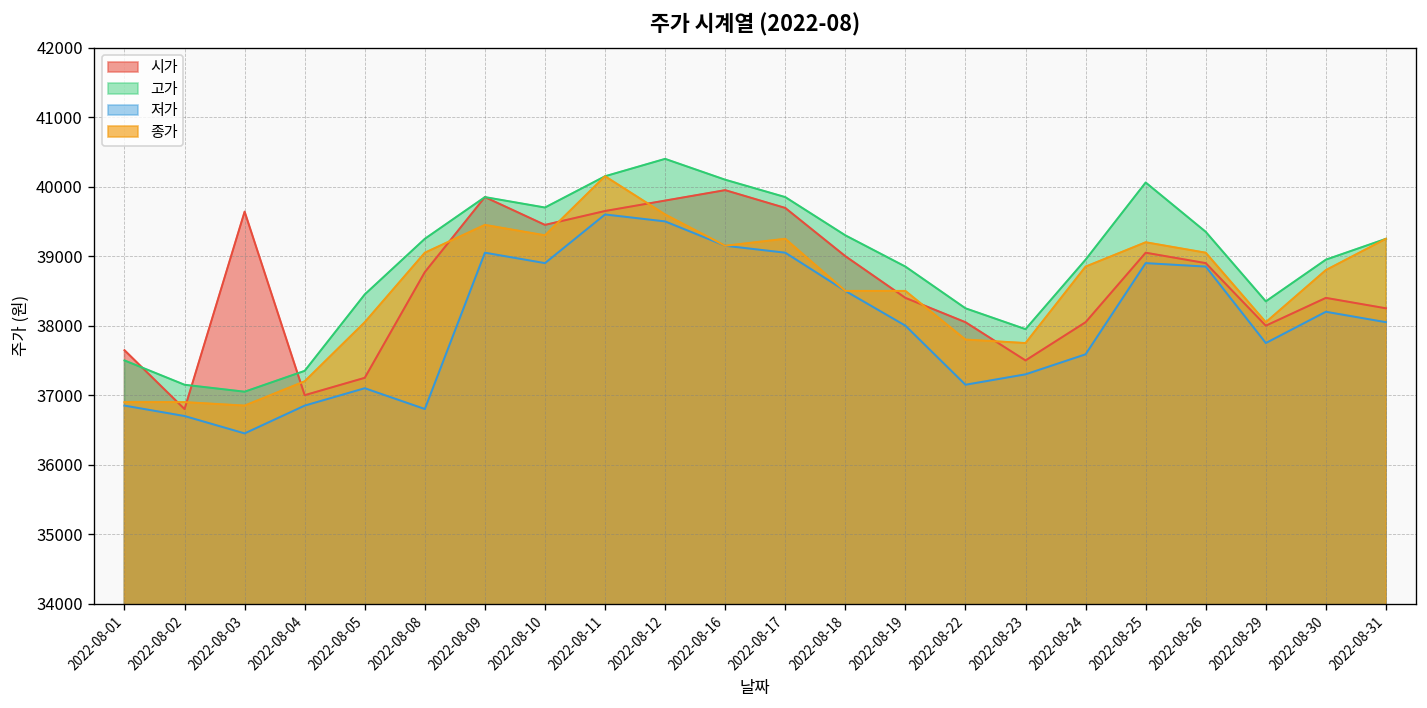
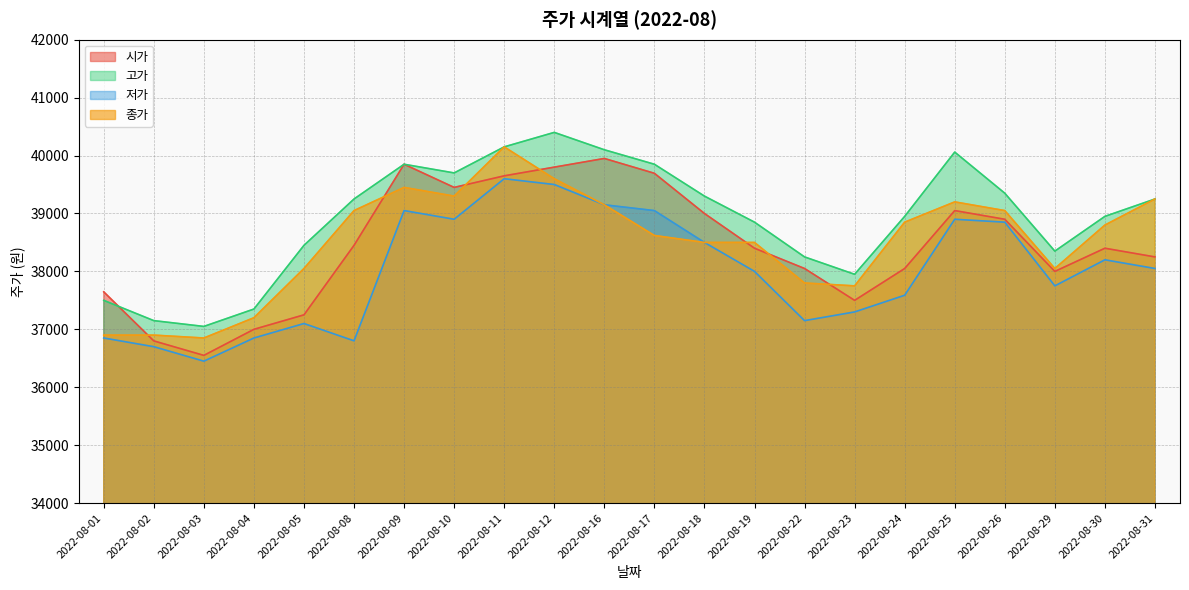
  {
    "시가": {
      "2022-08-01": 37600,
      "2022-08-02": 36800,
-     "2022-08-03": 39600,
+     "2022-08-03": 36600,
      "2022-08-04": 37000,
      "2022-08-05": 37300,
-     "2022-08-08": 38800,
+     "2022-08-08": 38500,
      "2022-08-10": 39500,
      "2022-08-11": 39700,
      "2022-08-12": 39800,
      "2022-08-16": 40000,
      "2022-08-17": 39700,
      "2022-08-18": 39000,
      "2022-08-19": 38400,
      "2022-08-22": 38100,
      "2022-08-23": 37500,
      "2022-08-24": 38100,
      "2022-08-25": 39100,
      "2022-08-26": 38900,
      "2022-08-29": 38000,
      "2022-08-30": 38400,
      "2022-08-31": 38300
    },
    "고가": {
      "2022-08-01": 37500,
      "2022-08-02": 37200,
      "2022-08-03": 37100,
      "2022-08-04": 37400,
      "2022-08-05": 38500,
      "2022-08-08": 39300,
      "2022-08-10": 39700,
      "2022-08-12": 40400,
      "2022-08-16": 40100,
      "2022-08-17": 39900,
      "2022-08-18": 39300,
      "2022-08-19": 38900,
      "2022-08-22": 38300,
      "2022-08-23": 38000,
      "2022-08-24": 39000,
      "2022-08-25": 40100,
      "2022-08-26": 39400,
      "2022-08-29": 38400,
      "2022-08-30": 39000
    },
    "저가": {
      "2022-08-01": 36900,
      "2022-08-02": 36700,
      "2022-08-03": 36500,
      "2022-08-04": 36900,
      "2022-08-05": 37100,
      "2022-08-08": 36800,
      "2022-08-09": 39100,
      "2022-08-10": 38900,
      "2022-08-11": 39600,
      "2022-08-12": 39500,
      "2022-08-17": 39100,
      "2022-08-19": 38000,
      "2022-08-22": 37200,
      "2022-08-23": 37300,
      "2022-08-24": 37600,
      "2022-08-25": 38900,
      "2022-08-26": 38900,
      "2022-08-29": 37800,
      "2022-08-30": 38200,
      "2022-08-31": 38100
    },
    "종가": {
      "2022-08-01": 36900,
      "2022-08-02": 36900,
      "2022-08-03": 36900,
      "2022-08-04": 37200,
      "2022-08-05": 38100,
      "2022-08-08": 39100,
      "2022-08-09": 39500,
      "2022-08-10": 39300,
      "2022-08-12": 39600,
-     "2022-08-17": 39300,
+     "2022-08-17": 38600,
      "2022-08-19": 38500,
      "2022-08-22": 37800,
      "2022-08-23": 37800,
      "2022-08-24": 38900,
      "2022-08-25": 39200,
      "2022-08-26": 39100,
      "2022-08-29": 38100,
      "2022-08-30": 38800
    }
  }
